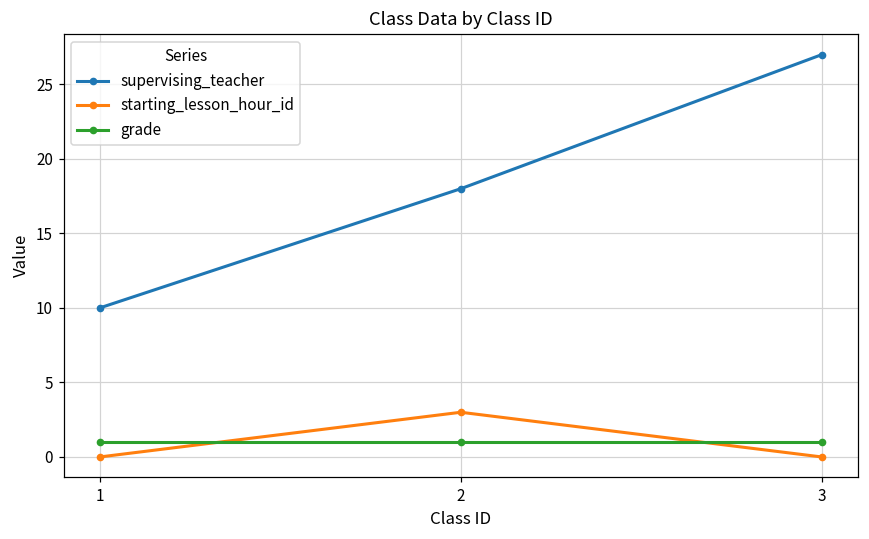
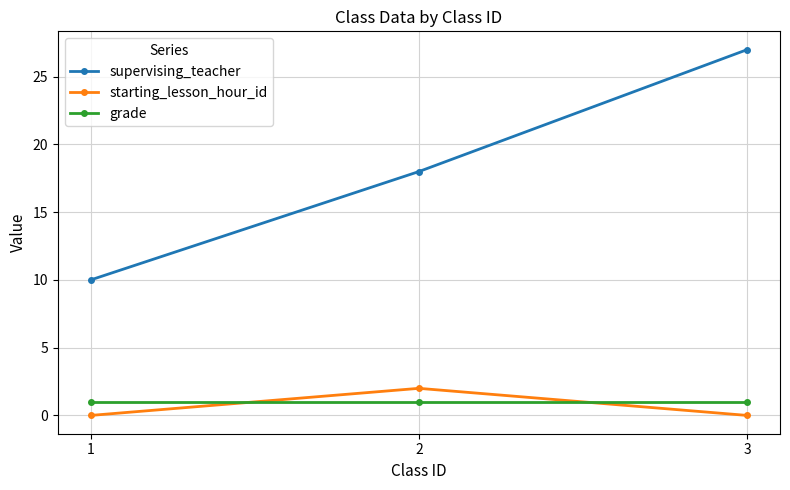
  {
    "supervising_teacher": {
      "1": 10,
      "2": 18,
      "3": 27
    },
    "starting_lesson_hour_id": {
      "1": 0,
-     "2": 3,
+     "2": 2,
      "3": 0
    },
    "grade": {
      "1": 1,
      "2": 1,
      "3": 1
    }
  }
